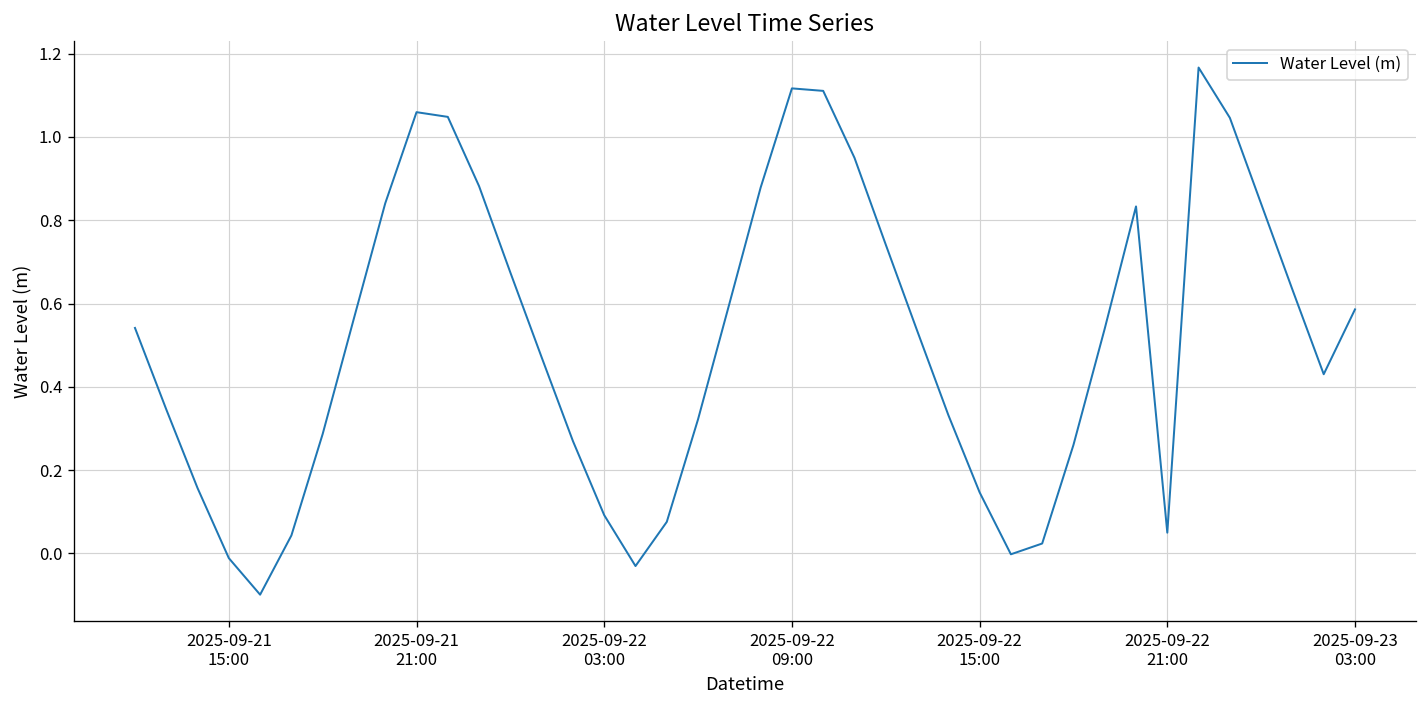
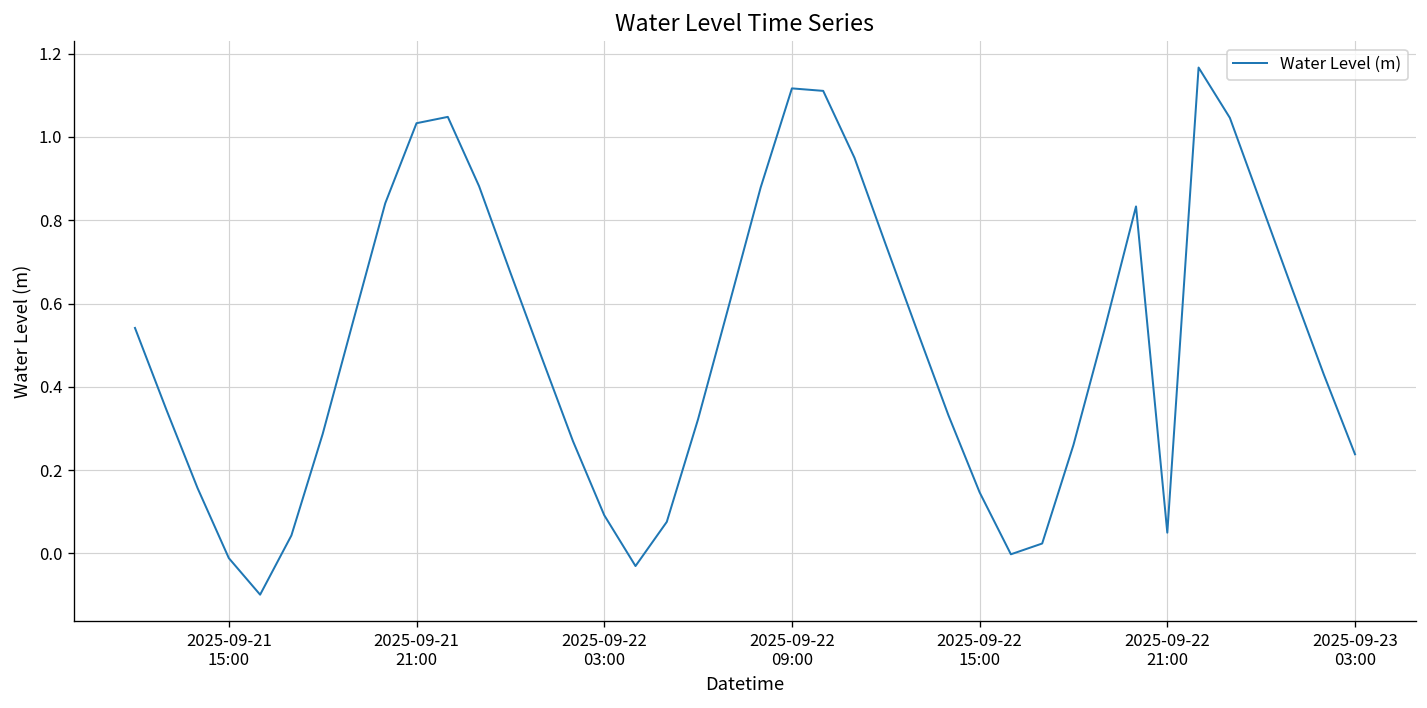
  {
    "2025-09-21 15:00": -0.01,
-   "2025-09-21 21:00": 1.06,
+   "2025-09-21 21:00": 1.03,
    "2025-09-22 03:00": 0.09,
    "2025-09-22 09:00": 1.12,
    "2025-09-22 15:00": 0.15,
    "2025-09-22 21:00": 0.05,
-   "2025-09-23 03:00": 0.59
+   "2025-09-23 03:00": 0.24
  }
